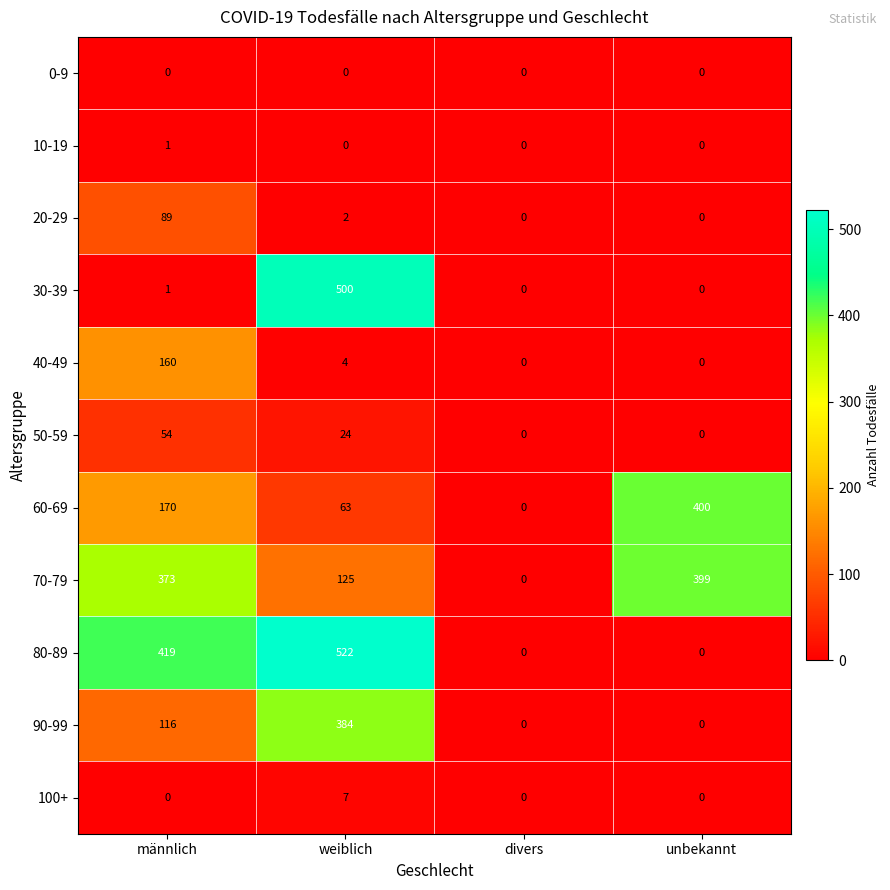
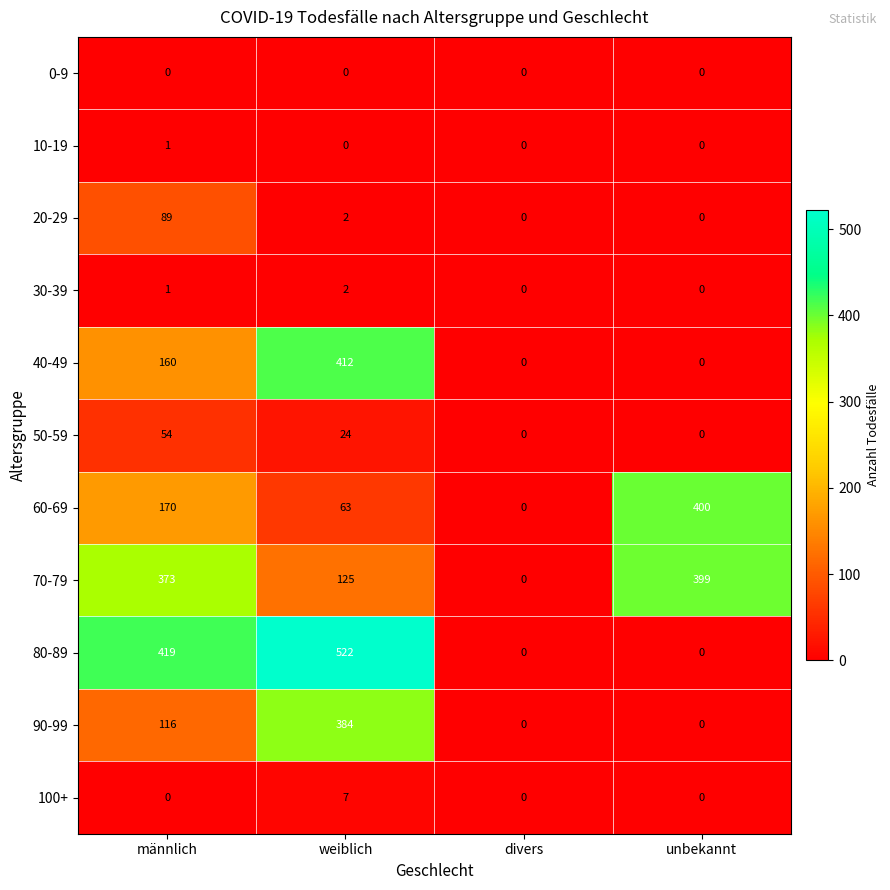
  {
    "0-9": {
      "männlich": 0,
      "weiblich": 0,
      "divers": 0,
      "unbekannt": 0
    },
    "10-19": {
      "männlich": 1,
      "weiblich": 0,
      "divers": 0,
      "unbekannt": 0
    },
    "20-29": {
      "männlich": 89,
      "weiblich": 2,
      "divers": 0,
      "unbekannt": 0
    },
    "30-39": {
      "männlich": 1,
-     "weiblich": 500,
+     "weiblich": 2,
      "divers": 0,
      "unbekannt": 0
    },
    "40-49": {
      "männlich": 160,
-     "weiblich": 4,
+     "weiblich": 412,
      "divers": 0,
      "unbekannt": 0
    },
    "50-59": {
      "männlich": 54,
      "weiblich": 24,
      "divers": 0,
      "unbekannt": 0
    },
    "60-69": {
      "männlich": 170,
      "weiblich": 63,
      "divers": 0,
      "unbekannt": 400
    },
    "70-79": {
      "männlich": 373,
      "weiblich": 125,
      "divers": 0,
      "unbekannt": 399
    },
    "80-89": {
      "männlich": 419,
      "weiblich": 522,
      "divers": 0,
      "unbekannt": 0
    },
    "90-99": {
      "männlich": 116,
      "weiblich": 384,
      "divers": 0,
      "unbekannt": 0
    },
    "100+": {
      "männlich": 0,
      "weiblich": 7,
      "divers": 0,
      "unbekannt": 0
    }
  }
